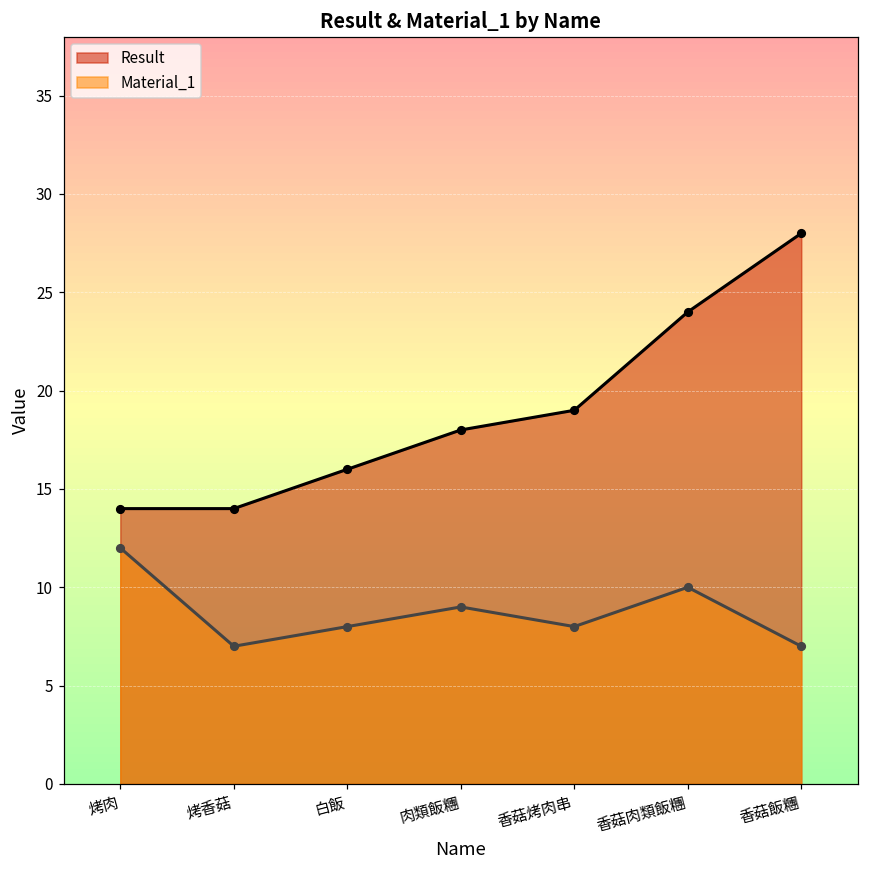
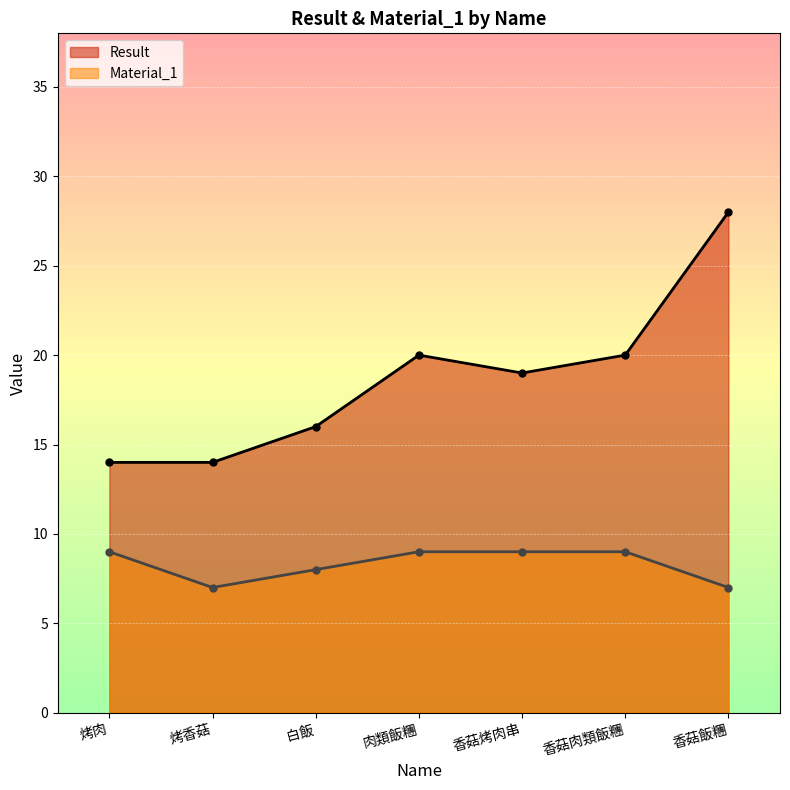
  {
    "Result": {
      "烤肉": 14,
      "烤香菇": 14,
      "白飯": 16,
-     "肉類飯糰": 18,
+     "肉類飯糰": 20,
      "香菇烤肉串": 19,
-     "香菇肉類飯糰": 24,
+     "香菇肉類飯糰": 20,
      "香菇飯糰": 28
    },
    "Material_1": {
-     "烤肉": 12,
+     "烤肉": 9,
      "烤香菇": 7,
      "白飯": 8,
      "肉類飯糰": 9,
-     "香菇烤肉串": 8,
-     "香菇肉類飯糰": 10,
+     "香菇烤肉串": 9,
+     "香菇肉類飯糰": 9,
      "香菇飯糰": 7
    }
  }
